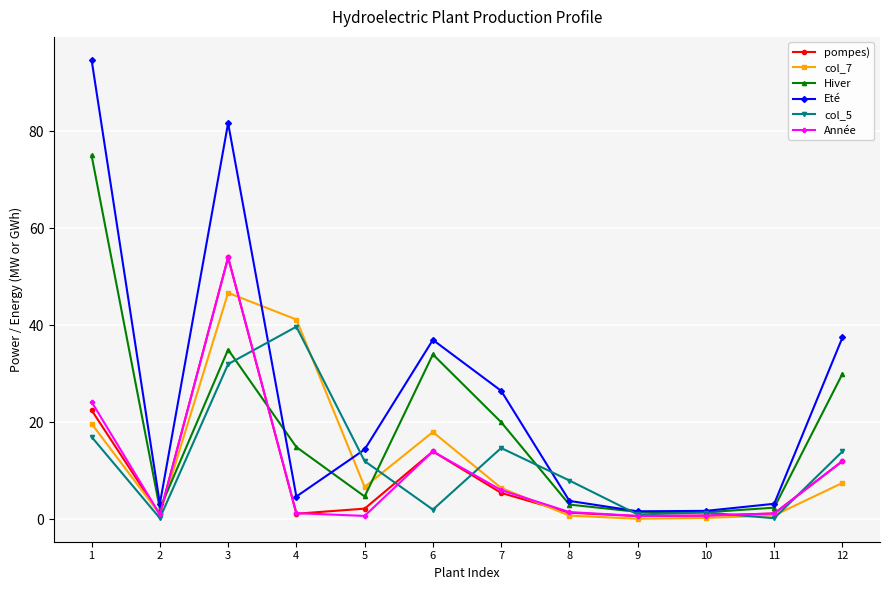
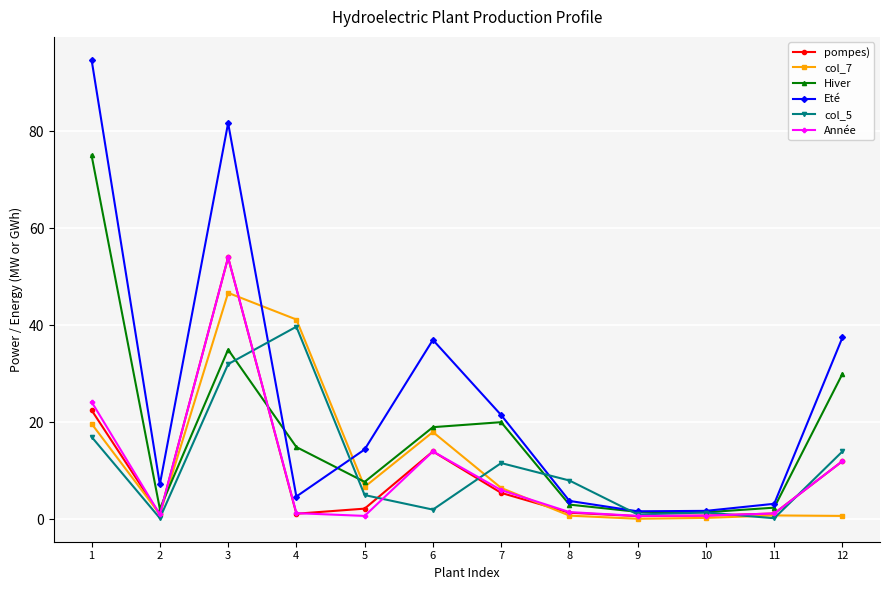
  {
    "pompes)": {
      "1": 23,
      "5": 2,
      "7": 5
    },
    "col_7": {
      "1": 20,
      "3": 47,
      "4": 41,
      "5": 7,
      "6": 18,
      "8": 1,
      "9": 0,
-     "12": 8
+     "12": 1
    },
    "Hiver": {
      "1": 75,
      "2": 2,
      "3": 35,
      "4": 15,
-     "5": 5,
-     "6": 34,
+     "5": 8,
+     "6": 19,
      "7": 20,
      "8": 3,
      "11": 2,
      "12": 30
    },
    "Eté": {
      "1": 95,
-     "2": 3,
+     "2": 7,
      "3": 82,
      "4": 5,
      "5": 14,
      "6": 37,
-     "7": 27,
+     "7": 22,
      "8": 4,
      "11": 3,
      "12": 38
    },
    "col_5": {
      "1": 17,
      "2": 0,
      "3": 32,
      "4": 40,
-     "5": 12,
+     "5": 5,
      "6": 2,
-     "7": 15,
+     "7": 12,
      "8": 8,
      "11": 0,
      "12": 14
    },
    "Année": {
      "1": 24,
      "5": 1
    }
  }
